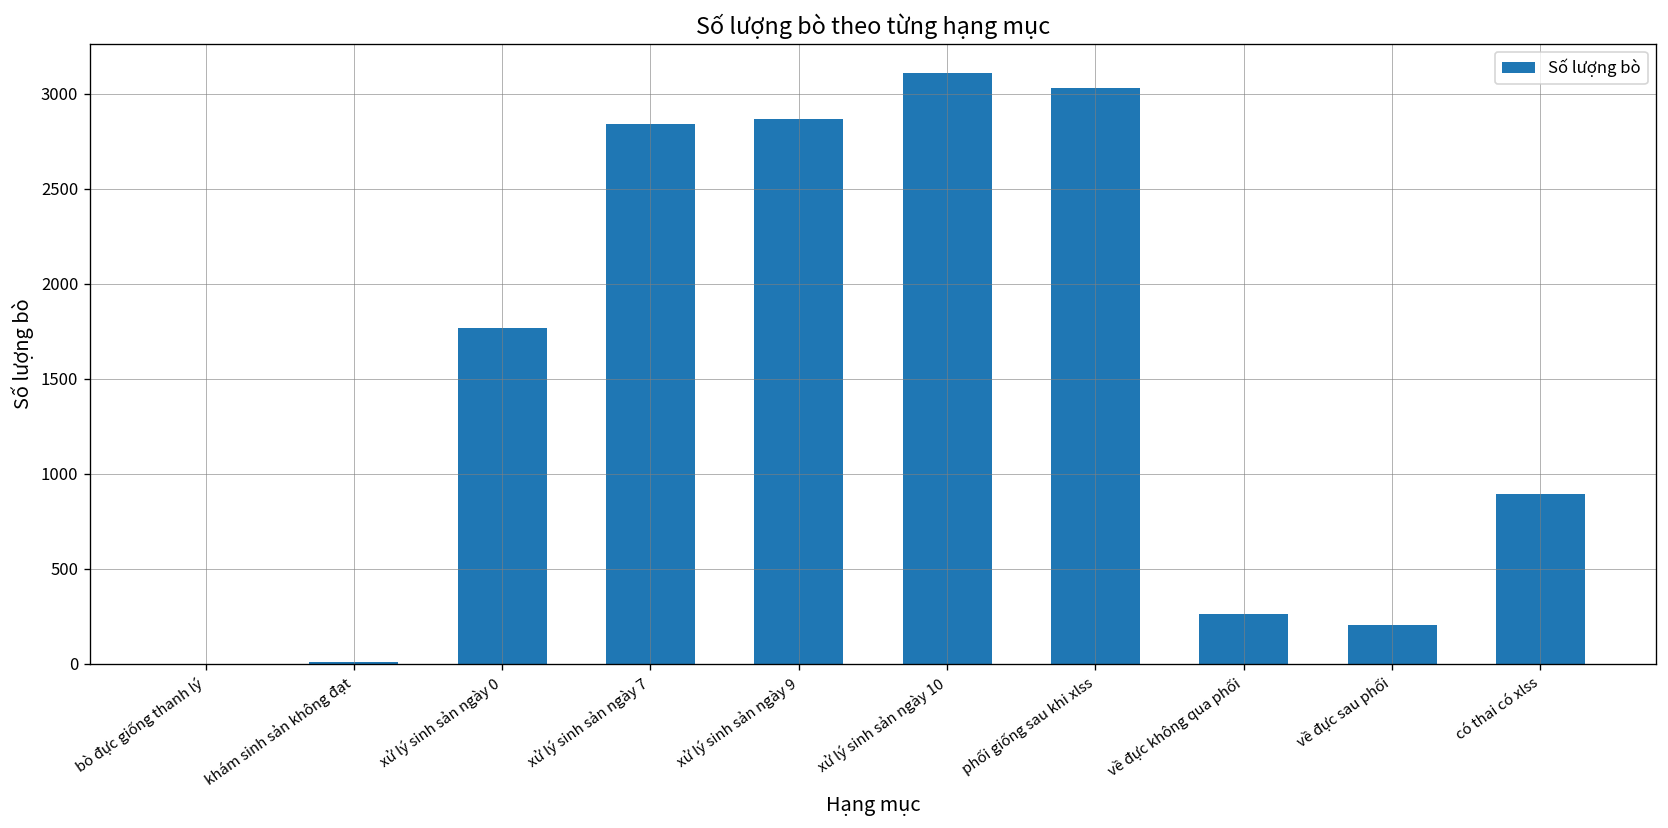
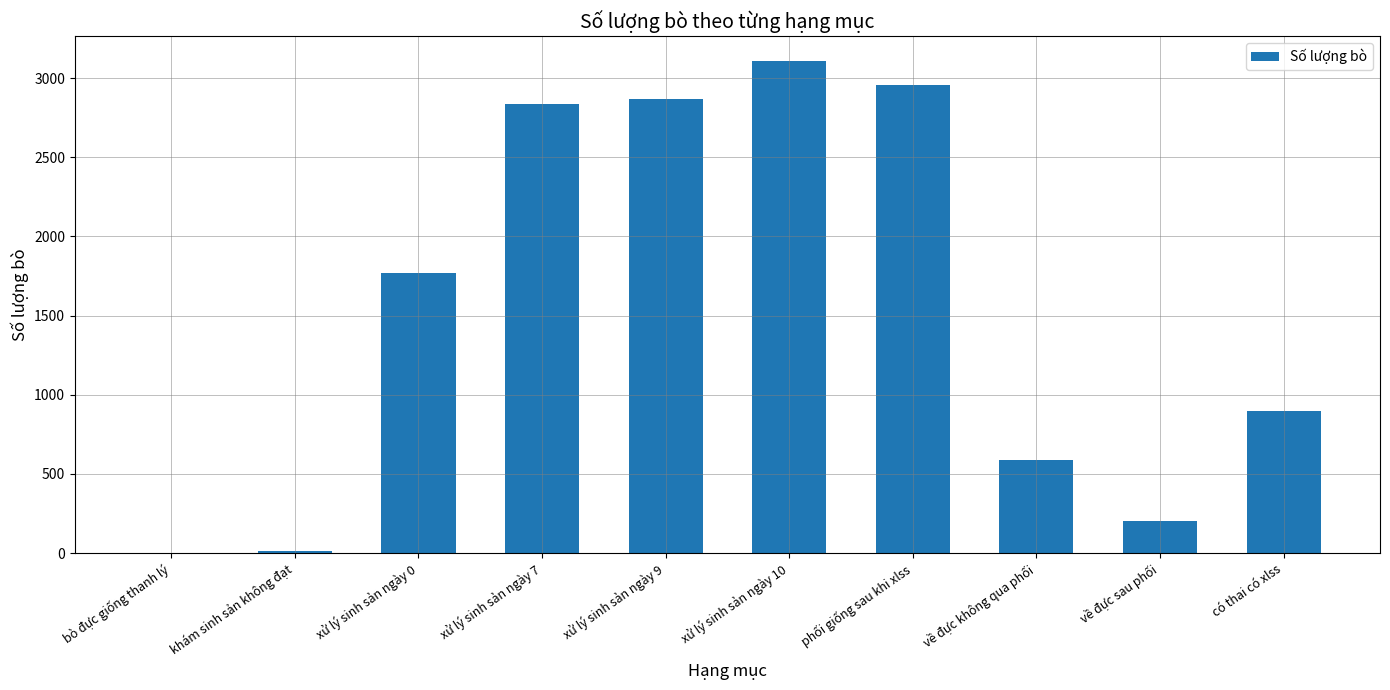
  {
    "xử lý sinh sản ngày 0": 1770,
    "xử lý sinh sản ngày 7": 2840,
    "xử lý sinh sản ngày 9": 2870,
    "xử lý sinh sản ngày 10": 3110,
-   "phối giống sau khi xlss": 3030,
-   "về đực không qua phối": 260,
+   "phối giống sau khi xlss": 2950,
+   "về đực không qua phối": 590,
    "về đực sau phối": 210,
    "có thai có xlss": 900
  }
